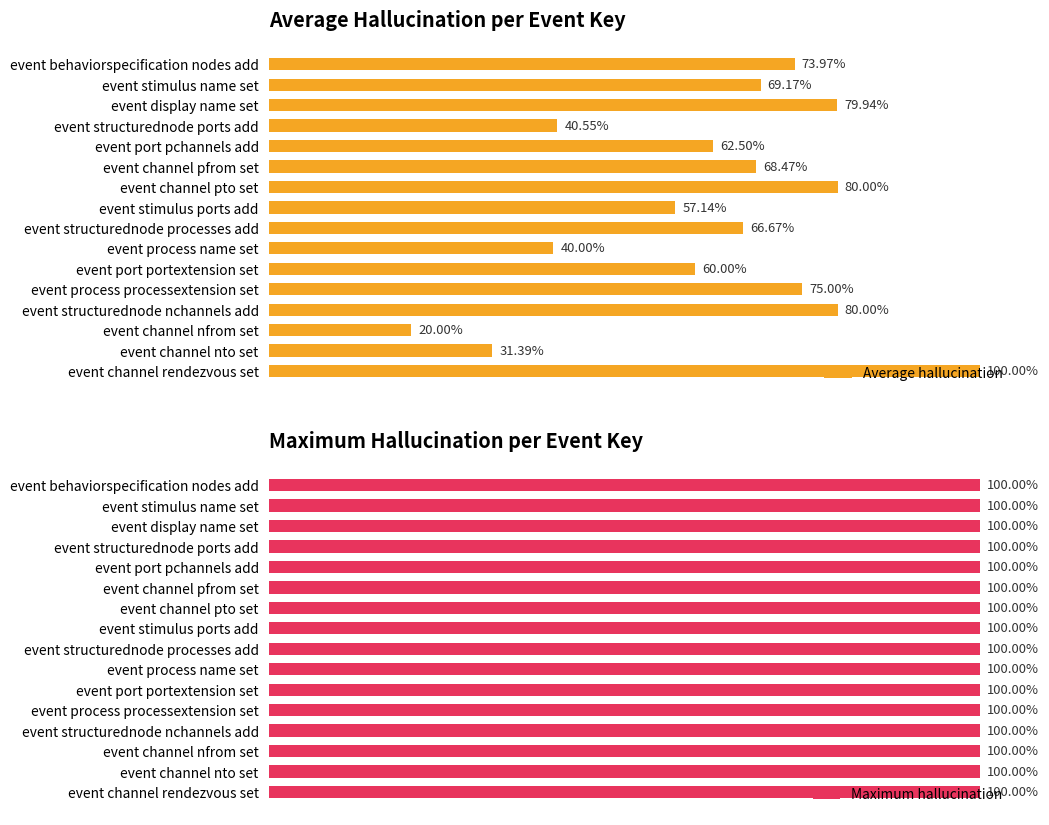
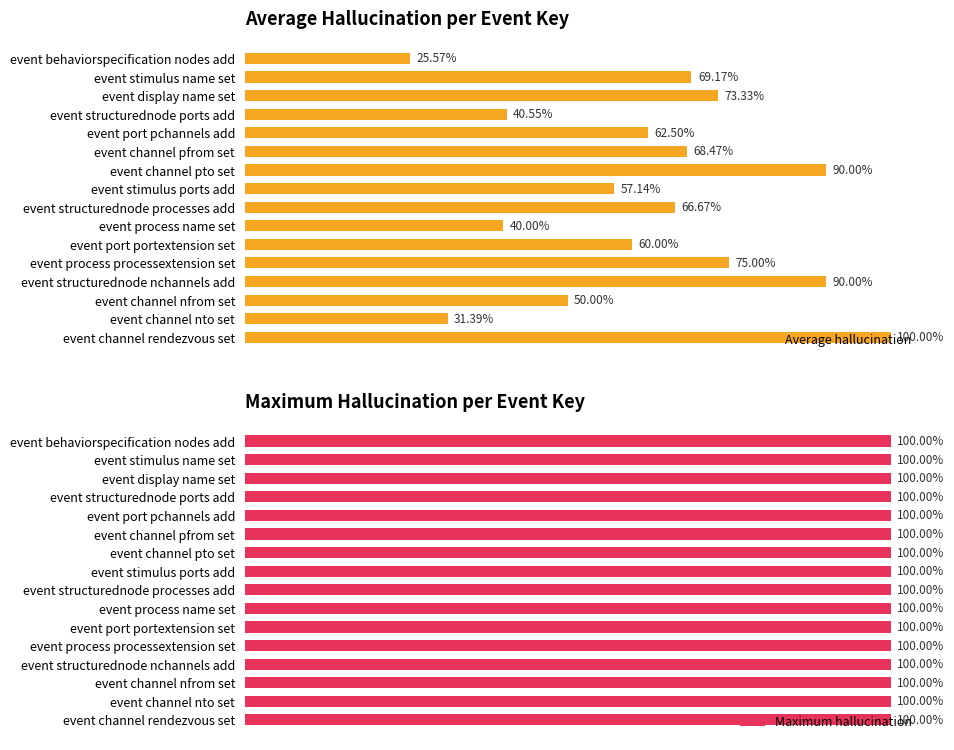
  {
    "Average Hallucination per Event Key": {
-     "event behaviorspecification nodes add": "73.97%",
+     "event behaviorspecification nodes add": "25.57%",
      "event stimulus name set": "69.17%",
-     "event display name set": "79.94%",
+     "event display name set": "73.33%",
      "event structurednode ports add": "40.55%",
      "event port pchannels add": "62.50%",
      "event channel pfrom set": "68.47%",
-     "event channel pto set": "80.00%",
+     "event channel pto set": "90.00%",
      "event stimulus ports add": "57.14%",
      "event structurednode processes add": "66.67%",
      "event process name set": "40.00%",
      "event port portextension set": "60.00%",
      "event process processextension set": "75.00%",
-     "event structurednode nchannels add": "80.00%",
-     "event channel nfrom set": "20.00%",
+     "event structurednode nchannels add": "90.00%",
+     "event channel nfrom set": "50.00%",
      "event channel nto set": "31.39%",
      "event channel rendezvous set": "100.00%"
    },
    "Maximum Hallucination per Event Key": {
      "event behaviorspecification nodes add": "100.00%",
      "event stimulus name set": "100.00%",
      "event display name set": "100.00%",
      "event structurednode ports add": "100.00%",
      "event port pchannels add": "100.00%",
      "event channel pfrom set": "100.00%",
      "event channel pto set": "100.00%",
      "event stimulus ports add": "100.00%",
      "event structurednode processes add": "100.00%",
      "event process name set": "100.00%",
      "event port portextension set": "100.00%",
      "event process processextension set": "100.00%",
      "event structurednode nchannels add": "100.00%",
      "event channel nfrom set": "100.00%",
      "event channel nto set": "100.00%",
      "event channel rendezvous set": "100.00%"
    }
  }
